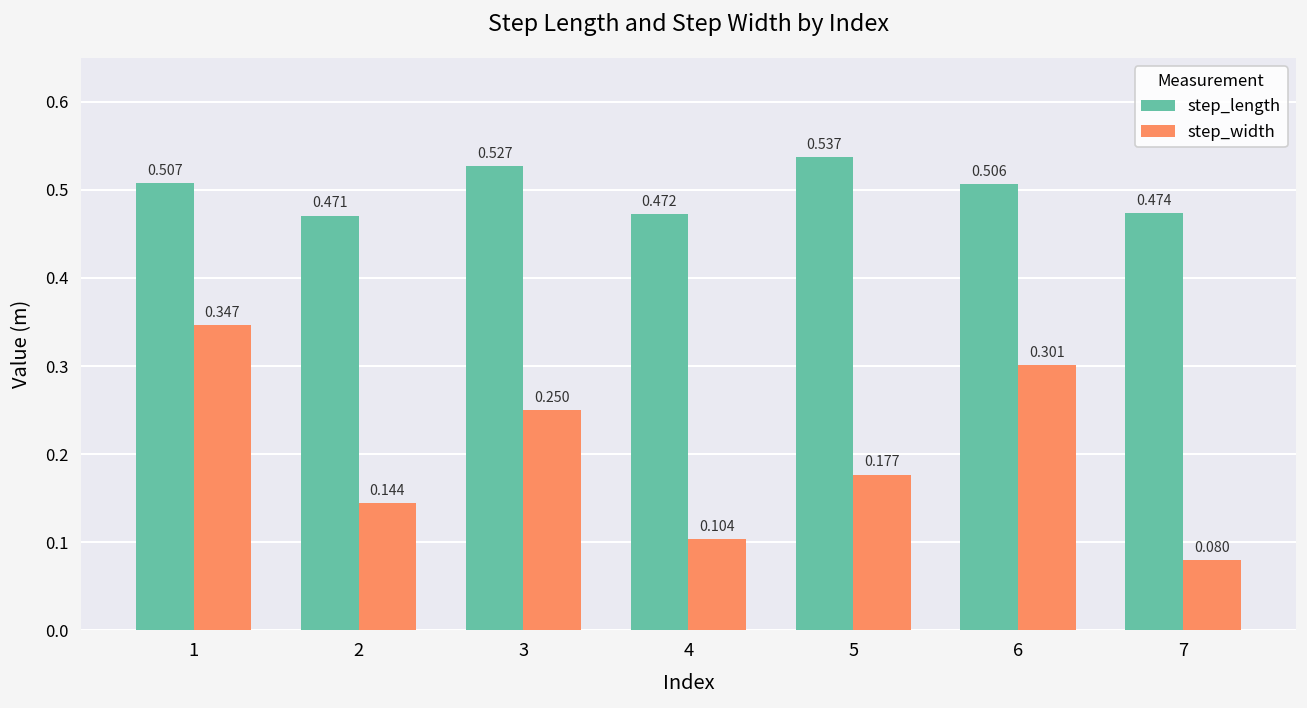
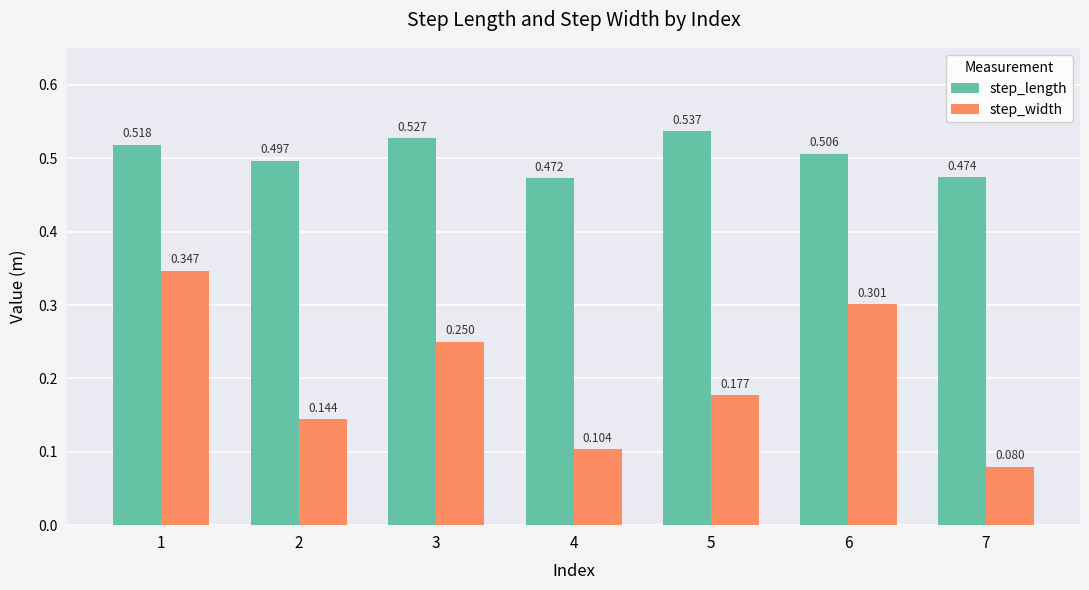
  {
    "step_length": {
-     "1": 0.507,
-     "2": 0.471,
+     "1": 0.518,
+     "2": 0.497,
      "3": 0.527,
      "4": 0.472,
      "5": 0.537,
      "6": 0.506,
      "7": 0.474
    },
    "step_width": {
      "1": 0.347,
      "2": 0.144,
      "3": 0.250,
      "4": 0.104,
      "5": 0.177,
      "6": 0.301,
      "7": 0.080
    }
  }
